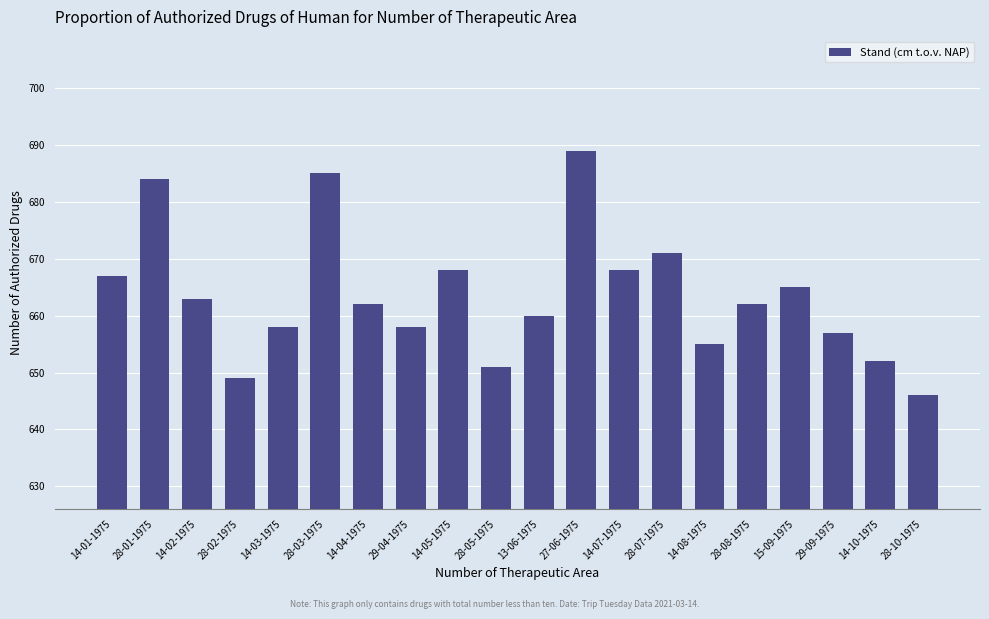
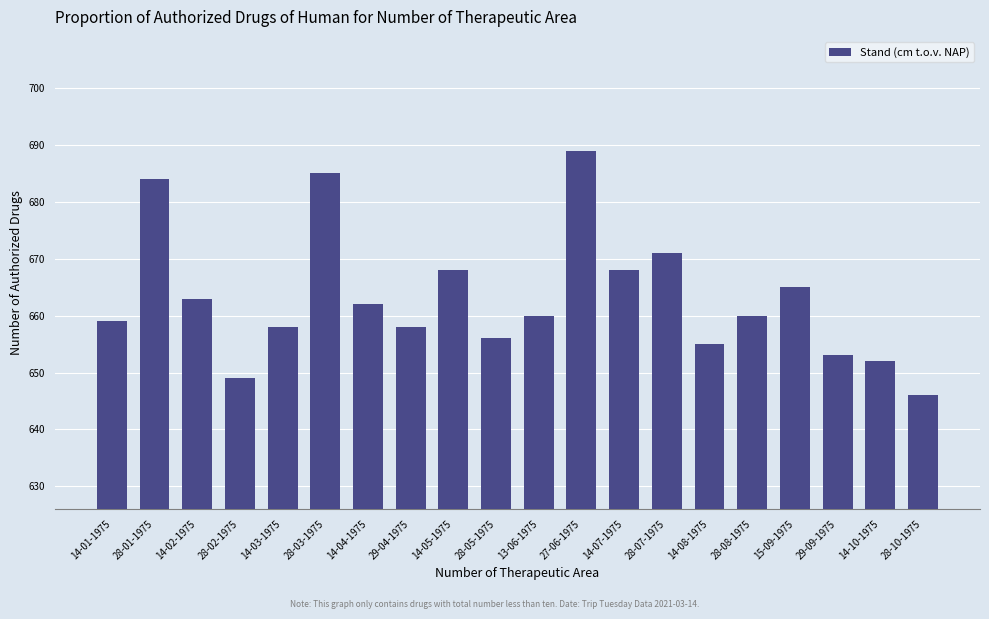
  {
-   "14-01-1975": 667,
+   "14-01-1975": 659,
    "28-01-1975": 684,
    "14-02-1975": 663,
    "28-02-1975": 649,
    "14-03-1975": 658,
    "28-03-1975": 685,
    "14-04-1975": 662,
    "29-04-1975": 658,
    "14-05-1975": 668,
-   "28-05-1975": 651,
+   "28-05-1975": 656,
    "13-06-1975": 660,
    "27-06-1975": 689,
    "14-07-1975": 668,
    "28-07-1975": 671,
    "14-08-1975": 655,
-   "28-08-1975": 662,
+   "28-08-1975": 660,
    "15-09-1975": 665,
-   "29-09-1975": 657,
+   "29-09-1975": 653,
    "14-10-1975": 652,
    "28-10-1975": 646
  }
